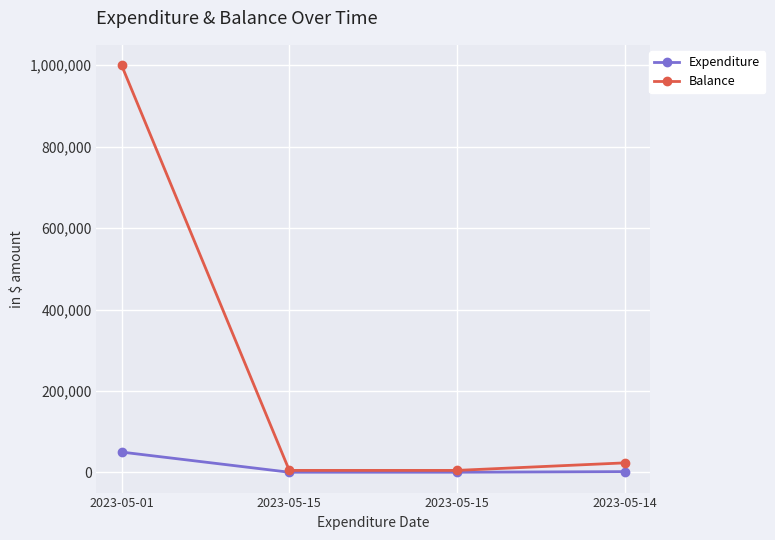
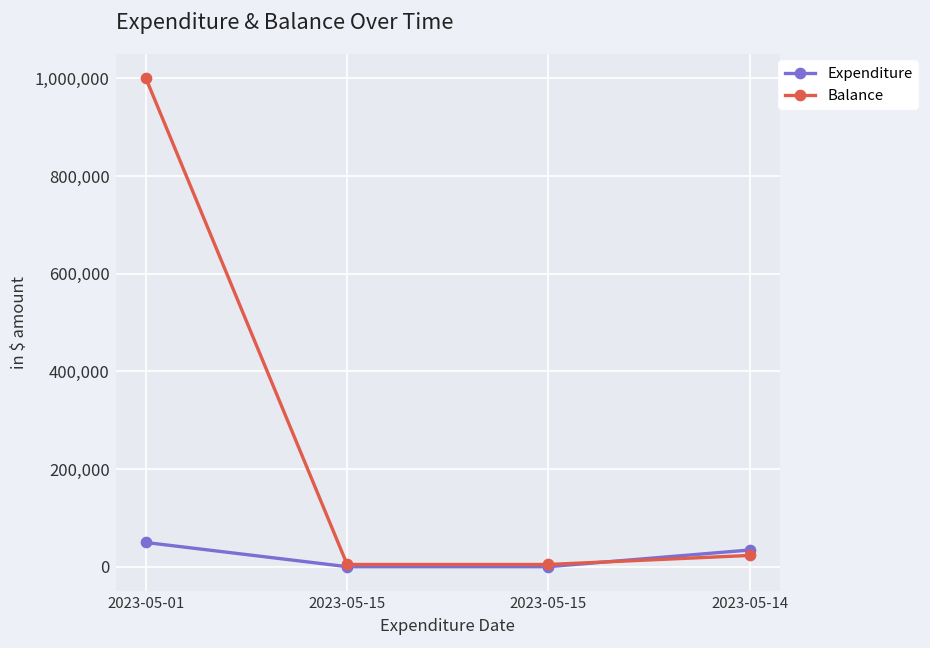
  {
    "Expenditure": {
      "2023-05-01": "50,000",
-     "2023-05-14": "0"
+     "2023-05-14": "30,000"
    },
    "Balance": {
      "2023-05-01": "1,000,000",
      "2023-05-14": "20,000"
    }
  }
